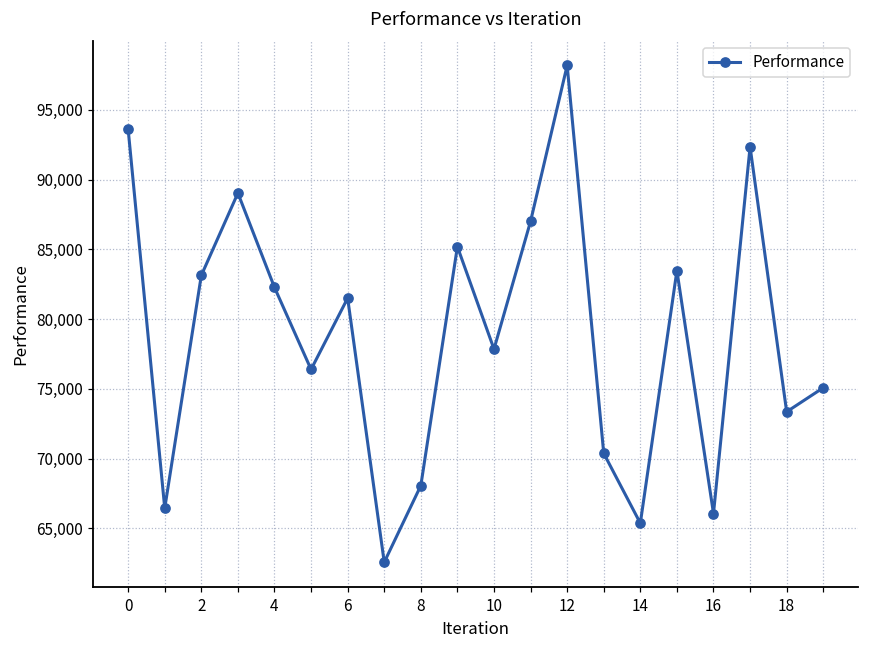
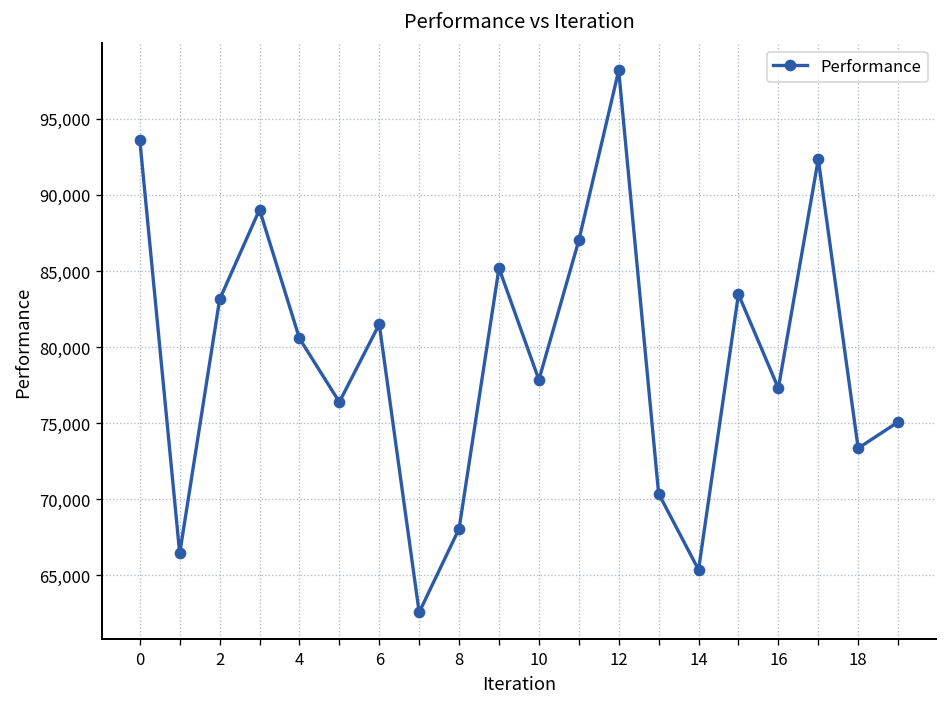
  {
    "0": "93,600",
    "2": "83,100",
-   "4": "82,300",
+   "4": "80,600",
    "6": "81,500",
    "8": "68,100",
    "10": "77,900",
    "12": "98,200",
    "14": "65,400",
-   "16": "66,100",
+   "16": "77,300",
    "18": "73,400"
  }
